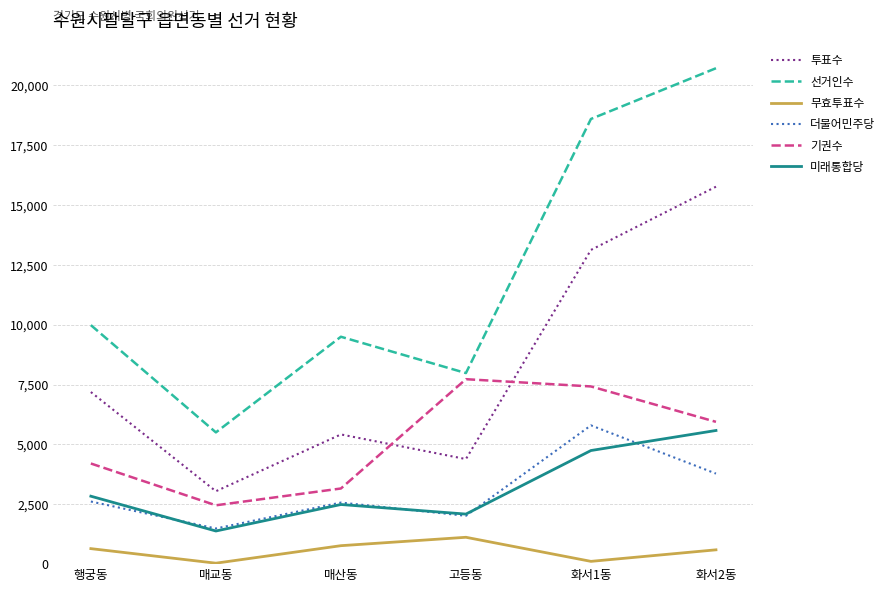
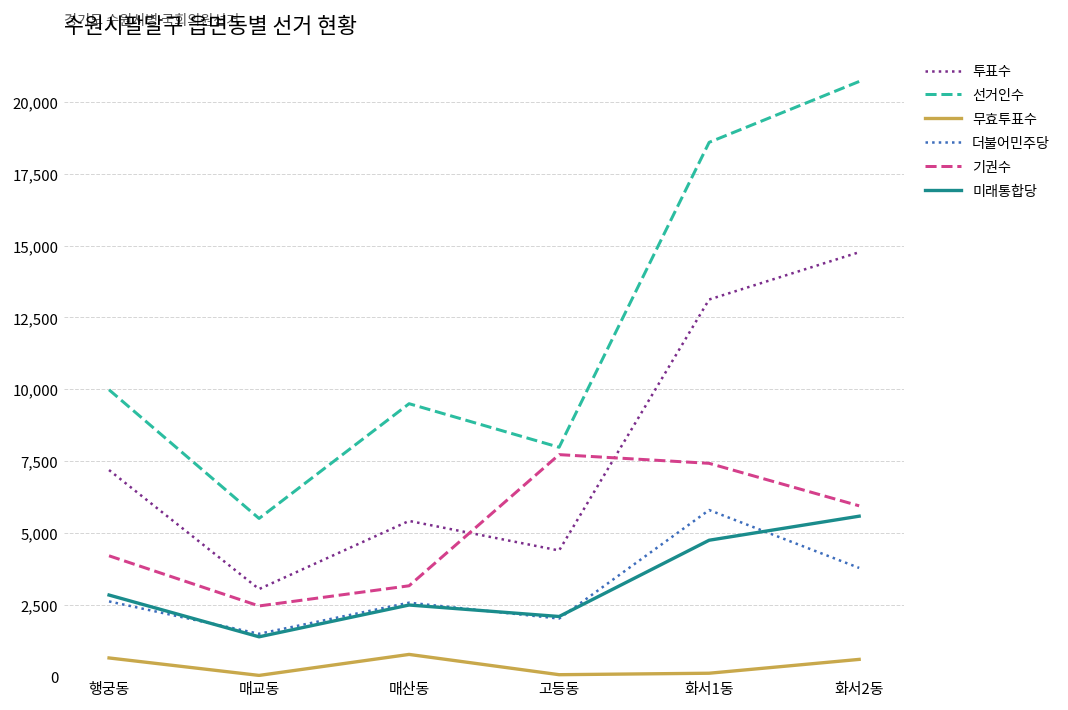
  {
    "투표수": {
      "행궁동": "7,200",
      "매교동": "3,000",
      "매산동": "5,400",
      "고등동": "4,400",
      "화서1동": "13,100",
-     "화서2동": "15,800"
+     "화서2동": "14,800"
    },
    "무효투표수": {
      "행궁동": "600",
      "매교동": "0",
      "매산동": "800",
-     "고등동": "1,100",
+     "고등동": "100",
      "화서1동": "100",
      "화서2동": "600"
    },
    "더불어민주당": {
      "행궁동": "2,600",
      "매교동": "1,500",
      "화서1동": "5,800",
      "화서2동": "3,800"
    },
    "기권수": {
      "행궁동": "4,200",
      "매교동": "2,500",
      "매산동": "3,200",
      "고등동": "7,700",
      "화서1동": "7,400",
      "화서2동": "5,900"
    }
  }
